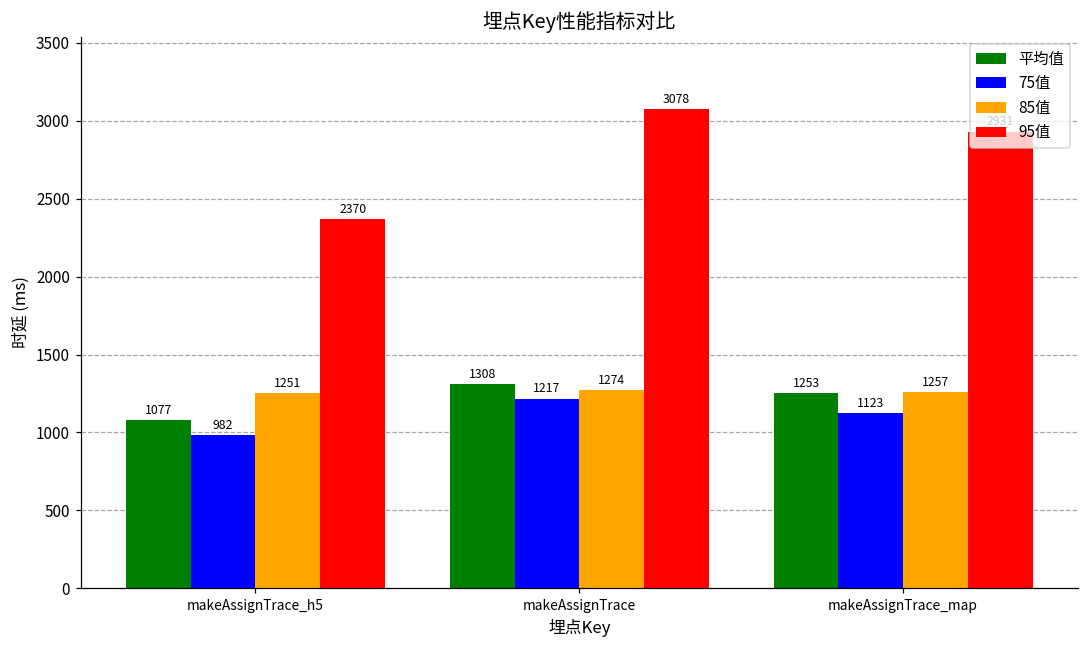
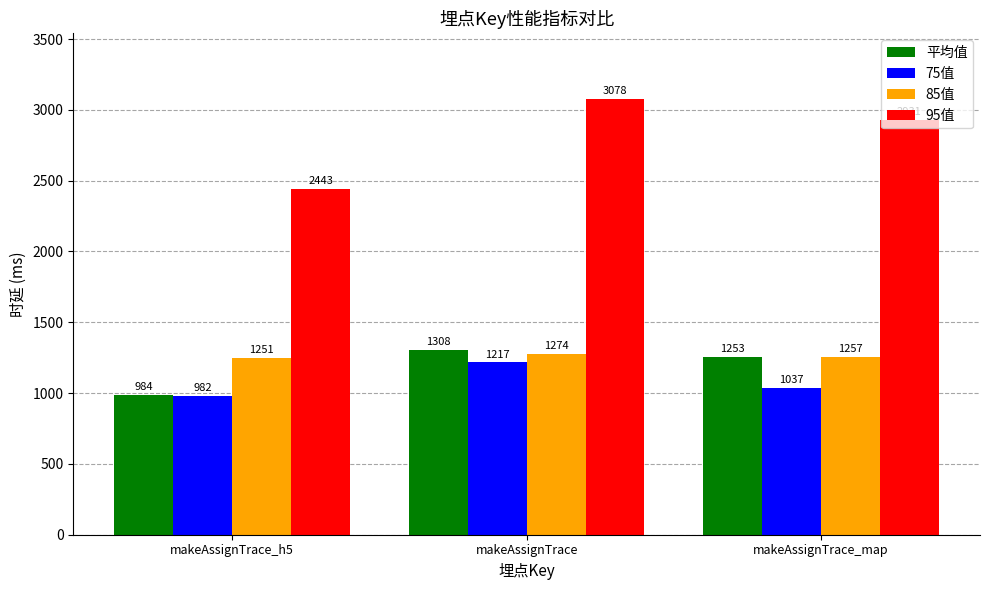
  {
    "平均值": {
-     "makeAssignTrace_h5": 1077,
+     "makeAssignTrace_h5": 984,
      "makeAssignTrace": 1308,
      "makeAssignTrace_map": 1253
    },
    "75值": {
      "makeAssignTrace_h5": 982,
      "makeAssignTrace": 1217,
-     "makeAssignTrace_map": 1123
+     "makeAssignTrace_map": 1037
    },
    "85值": {
      "makeAssignTrace_h5": 1251,
      "makeAssignTrace": 1274,
      "makeAssignTrace_map": 1257
    },
    "95值": {
-     "makeAssignTrace_h5": 2370,
+     "makeAssignTrace_h5": 2443,
      "makeAssignTrace": 3078
    }
  }
